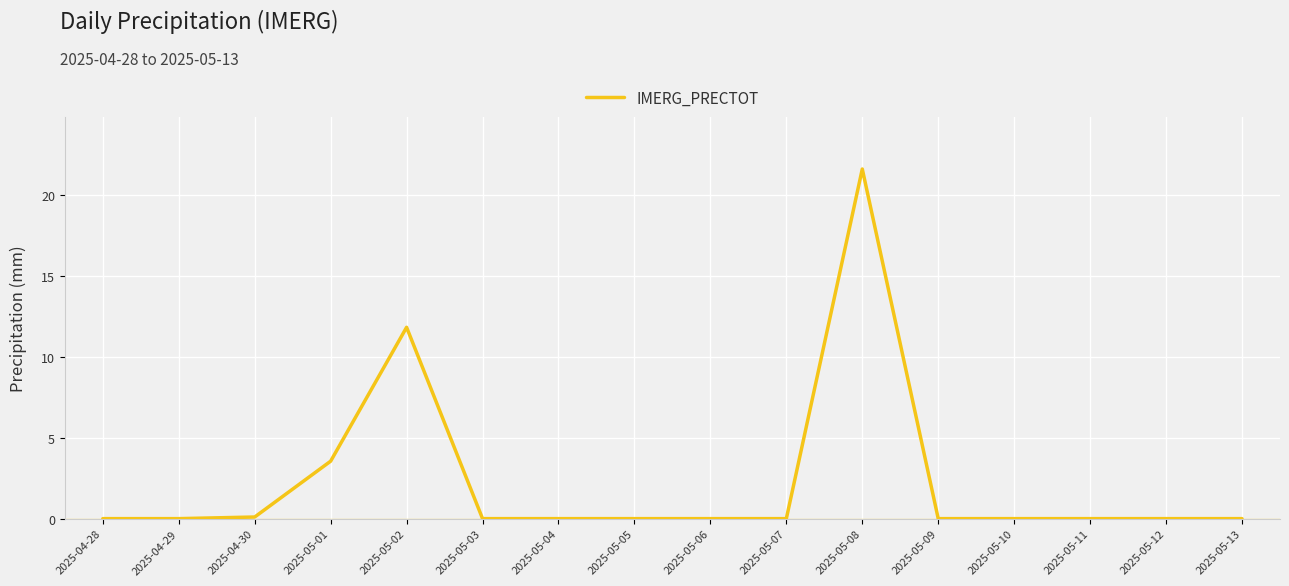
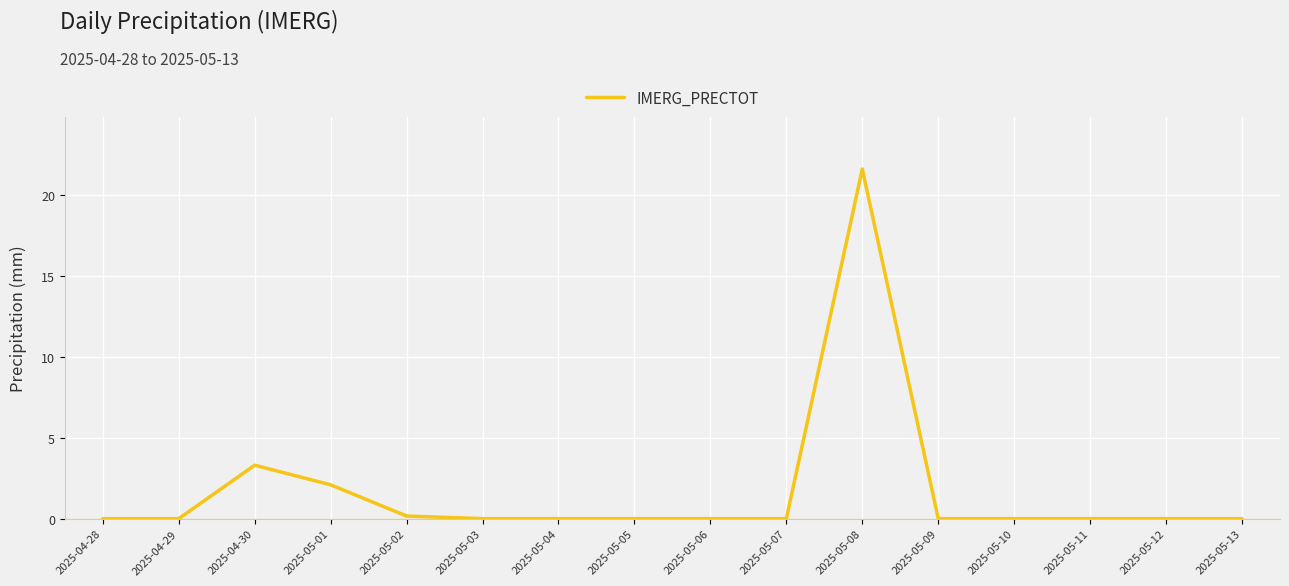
  {
    "2025-04-28": 0.0,
    "2025-04-29": 0.0,
-   "2025-04-30": 0.1,
-   "2025-05-01": 3.6,
-   "2025-05-02": 11.8,
+   "2025-04-30": 3.3,
+   "2025-05-01": 2.1,
+   "2025-05-02": 0.2,
    "2025-05-03": 0.0,
    "2025-05-04": 0.0,
    "2025-05-05": 0.0,
    "2025-05-06": 0.0,
    "2025-05-07": 0.0,
    "2025-05-08": 21.6,
    "2025-05-09": 0.0,
    "2025-05-10": 0.0,
    "2025-05-11": 0.0,
    "2025-05-12": 0.0,
    "2025-05-13": 0.0
  }
